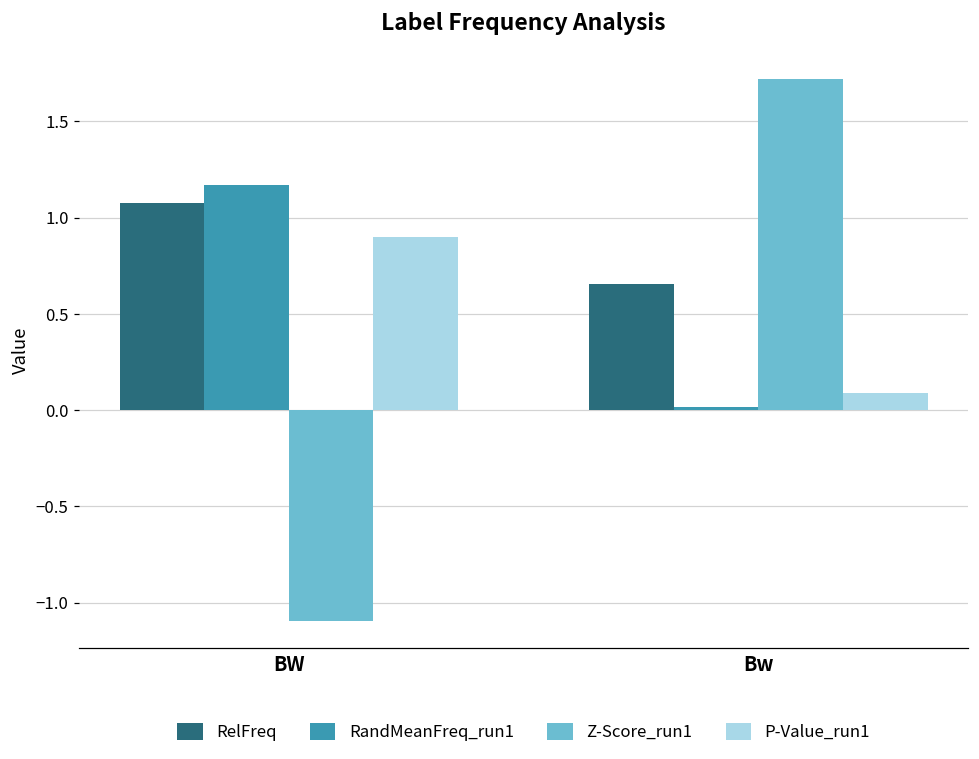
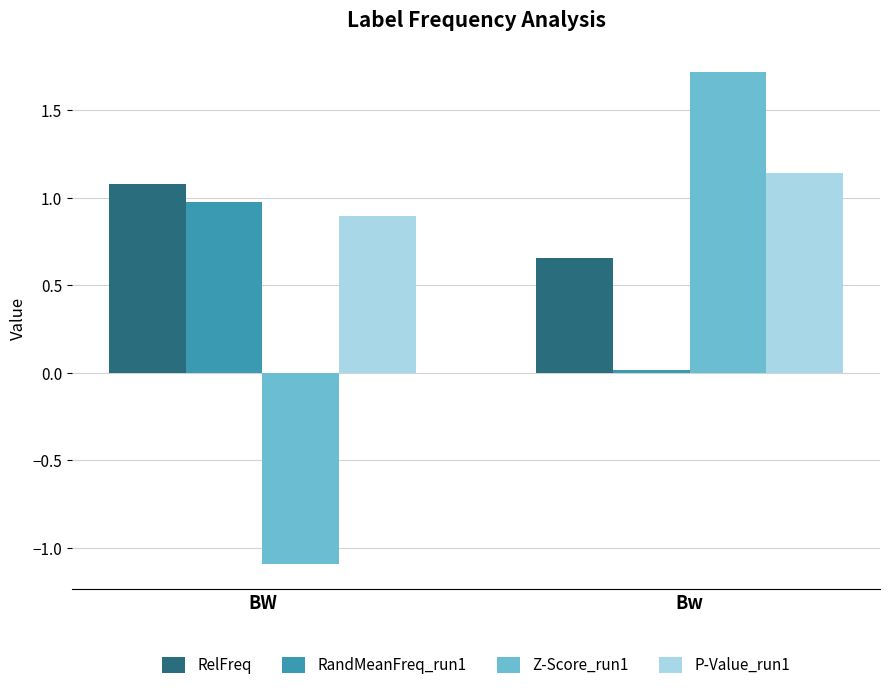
  {
    "RelFreq": {
      "BW": 1.08,
      "Bw": 0.66
    },
    "RandMeanFreq_run1": {
-     "BW": 1.17,
+     "BW": 0.98,
      "Bw": 0.02
    },
    "Z-Score_run1": {
      "BW": -1.09,
      "Bw": 1.72
    },
    "P-Value_run1": {
      "BW": 0.90,
-     "Bw": 0.09
+     "Bw": 1.14
    }
  }
